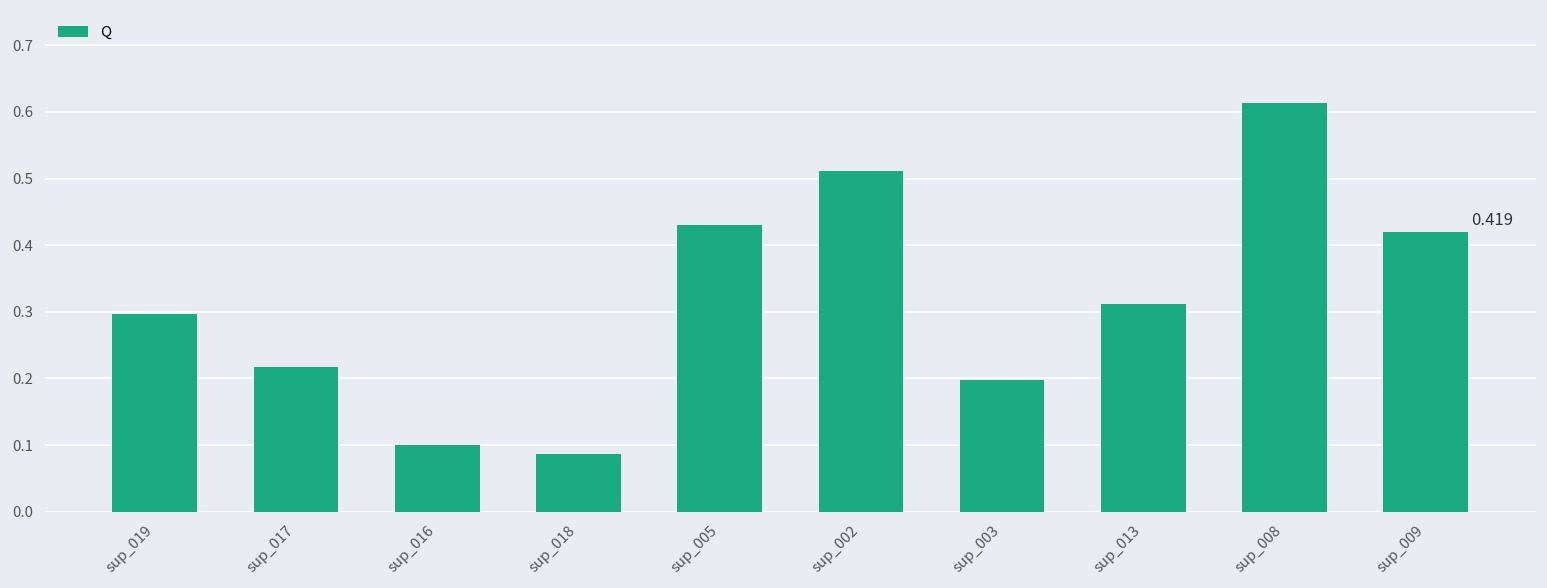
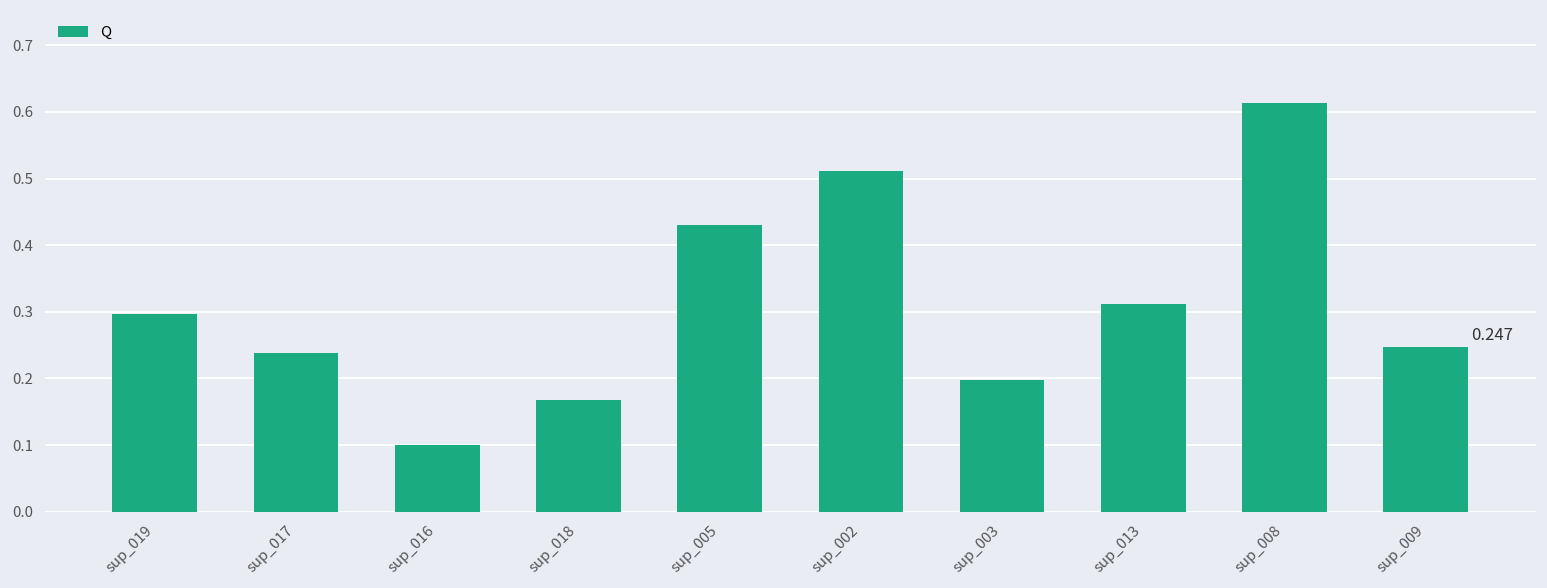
  {
-   "sup_017": 0.22,
-   "sup_018": 0.09,
-   "sup_009": 0.419
+   "sup_017": 0.24,
+   "sup_018": 0.17,
+   "sup_009": 0.247
  }
